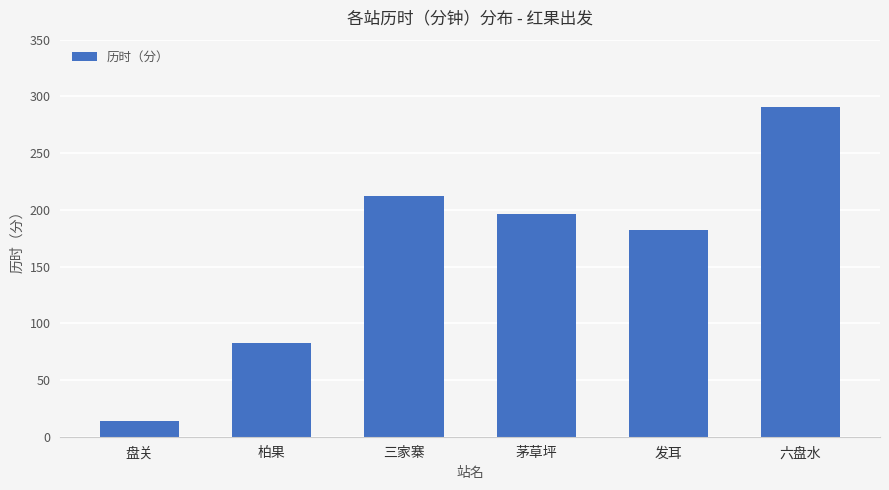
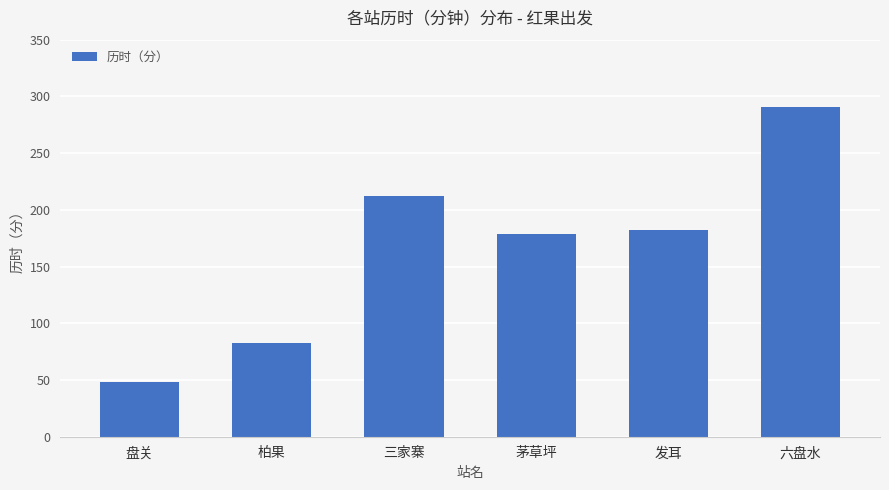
  {
-   "盘关": 14,
+   "盘关": 48,
    "柏果": 83,
    "三家寨": 212,
-   "茅草坪": 196,
+   "茅草坪": 179,
    "发耳": 182,
    "六盘水": 291
  }
